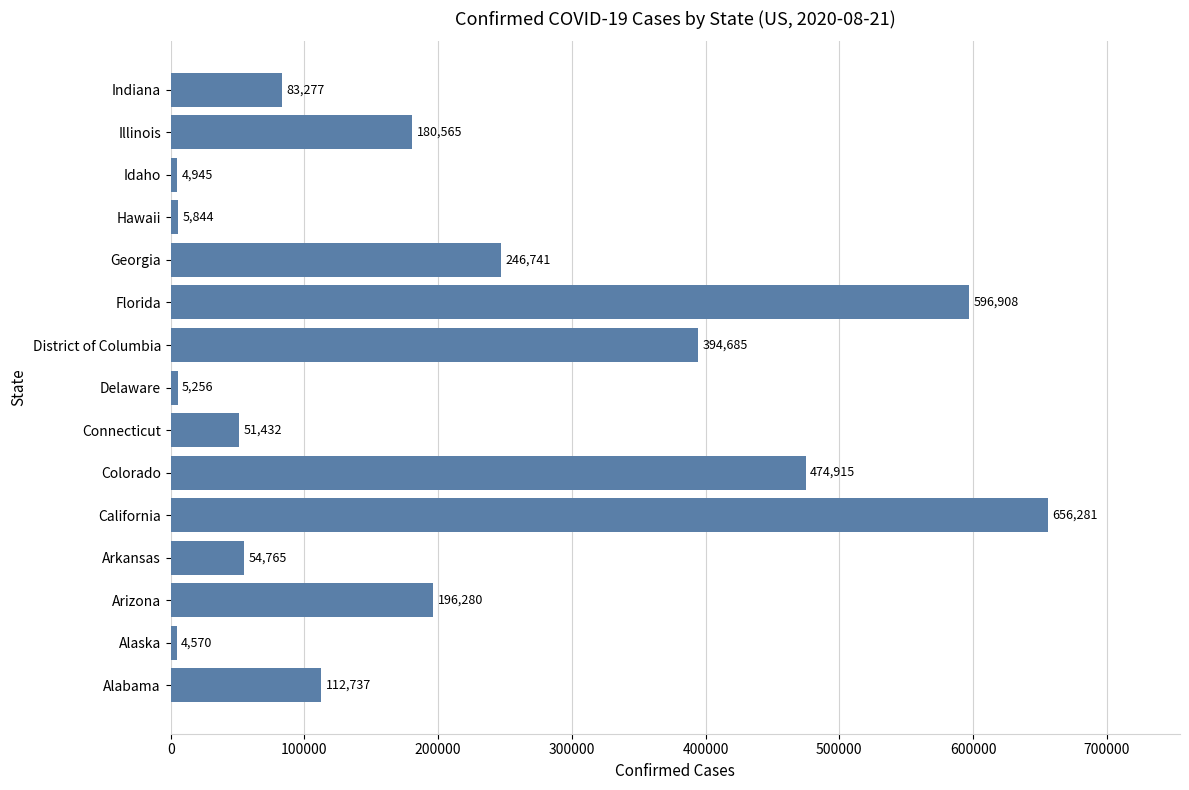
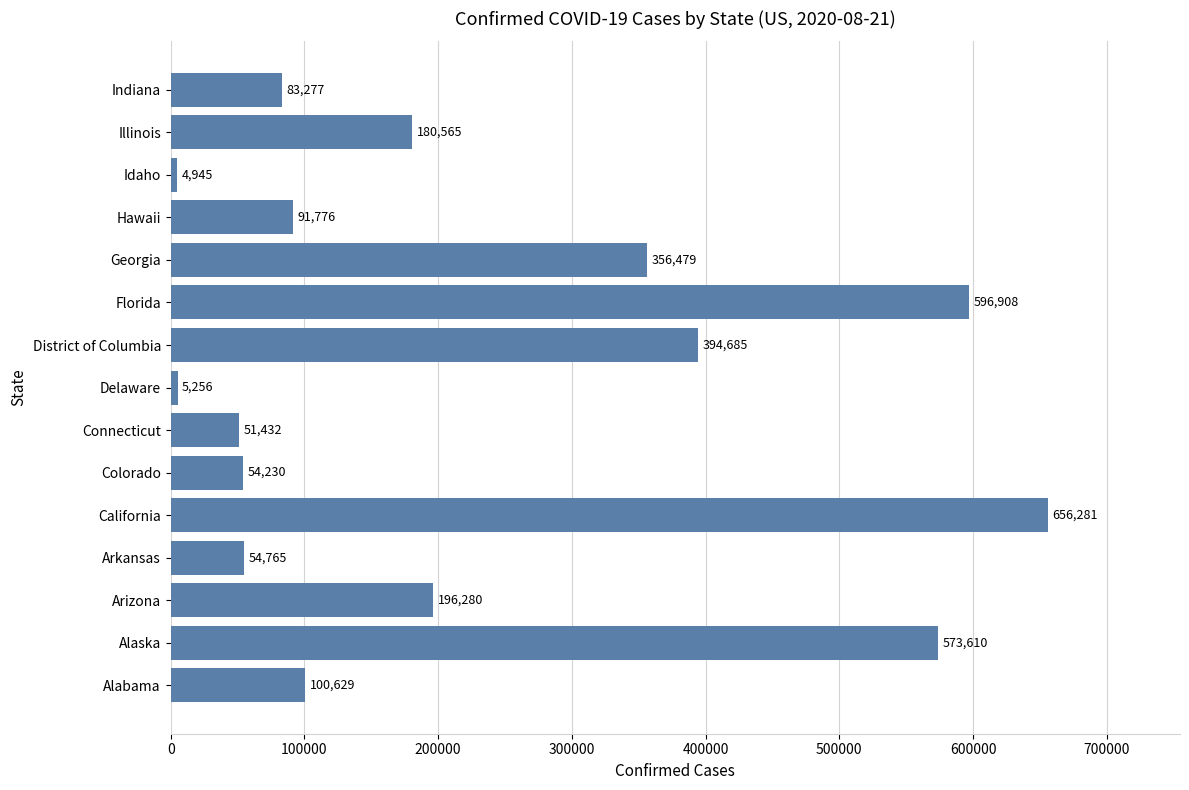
  {
    "Indiana": "83,277",
    "Illinois": "180,565",
    "Idaho": "4,945",
-   "Hawaii": "5,844",
-   "Georgia": "246,741",
+   "Hawaii": "91,776",
+   "Georgia": "356,479",
    "Florida": "596,908",
    "District of Columbia": "394,685",
    "Delaware": "5,256",
    "Connecticut": "51,432",
-   "Colorado": "474,915",
+   "Colorado": "54,230",
    "California": "656,281",
    "Arkansas": "54,765",
    "Arizona": "196,280",
-   "Alaska": "4,570",
-   "Alabama": "112,737"
+   "Alaska": "573,610",
+   "Alabama": "100,629"
  }
